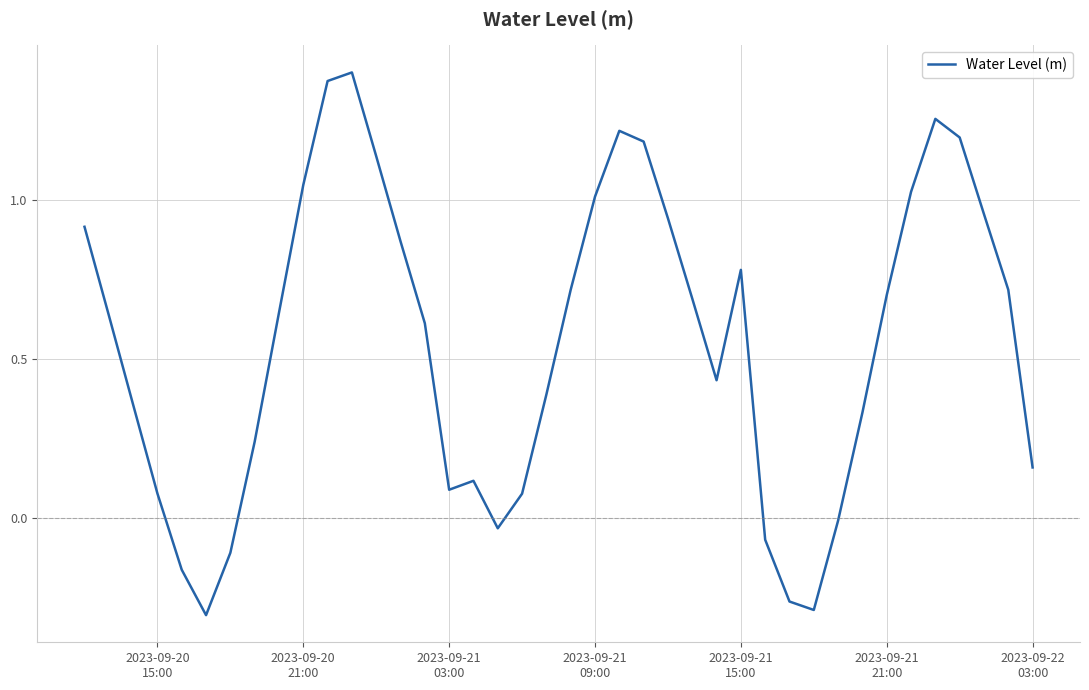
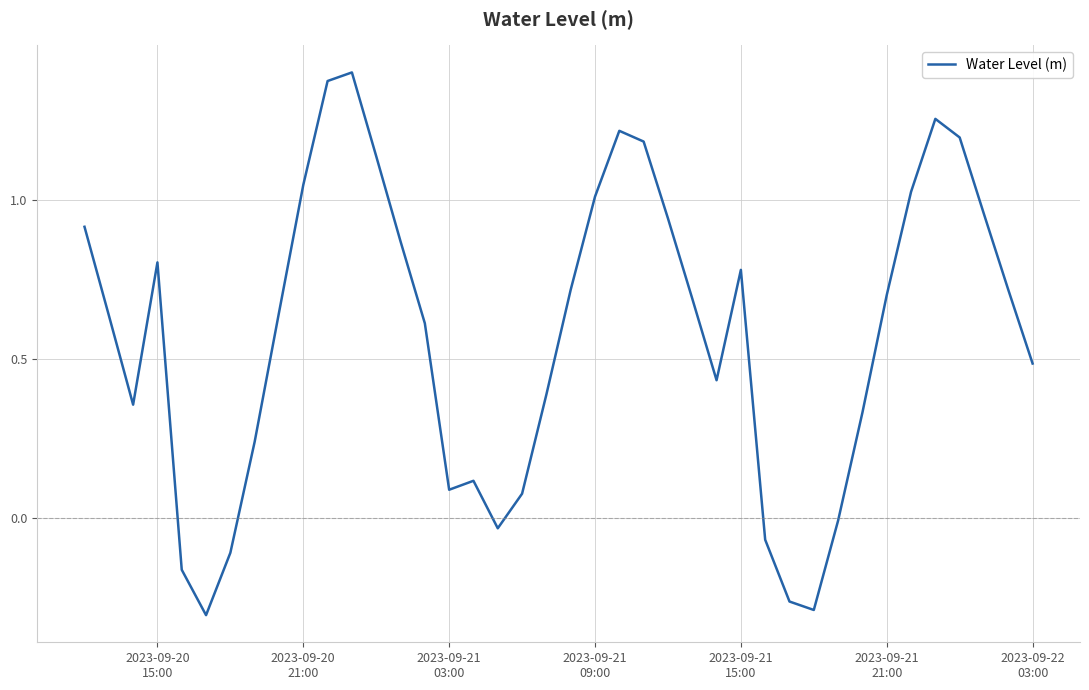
  {
-   "2023-09-20 15:00": 0.08,
+   "2023-09-20 15:00": 0.80,
    "2023-09-20 21:00": 1.05,
    "2023-09-21 03:00": 0.09,
    "2023-09-21 09:00": 1.01,
    "2023-09-21 15:00": 0.78,
    "2023-09-21 21:00": 0.70,
-   "2023-09-22 03:00": 0.16
+   "2023-09-22 03:00": 0.49
  }
